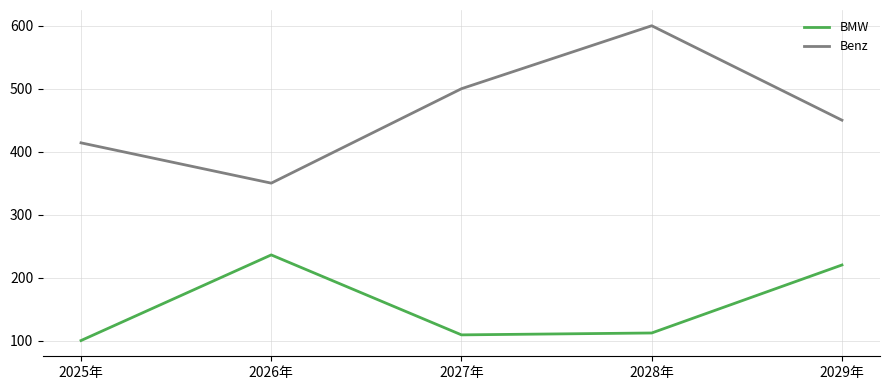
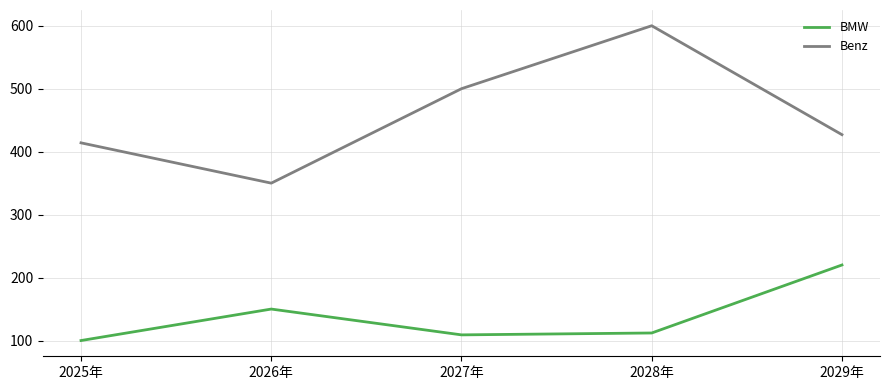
  {
    "BMW": {
      "2025年": 100,
-     "2026年": 240,
+     "2026年": 150,
      "2027年": 110,
      "2028年": 110,
      "2029年": 220
    },
    "Benz": {
      "2025年": 410,
      "2026年": 350,
      "2027年": 500,
      "2028年": 600,
-     "2029年": 450
+     "2029年": 430
    }
  }
